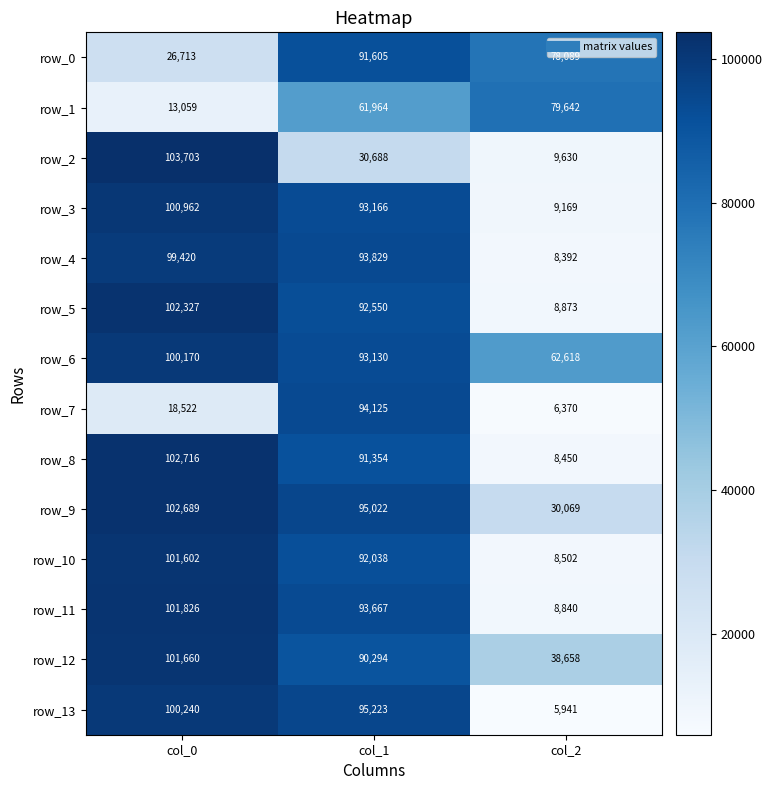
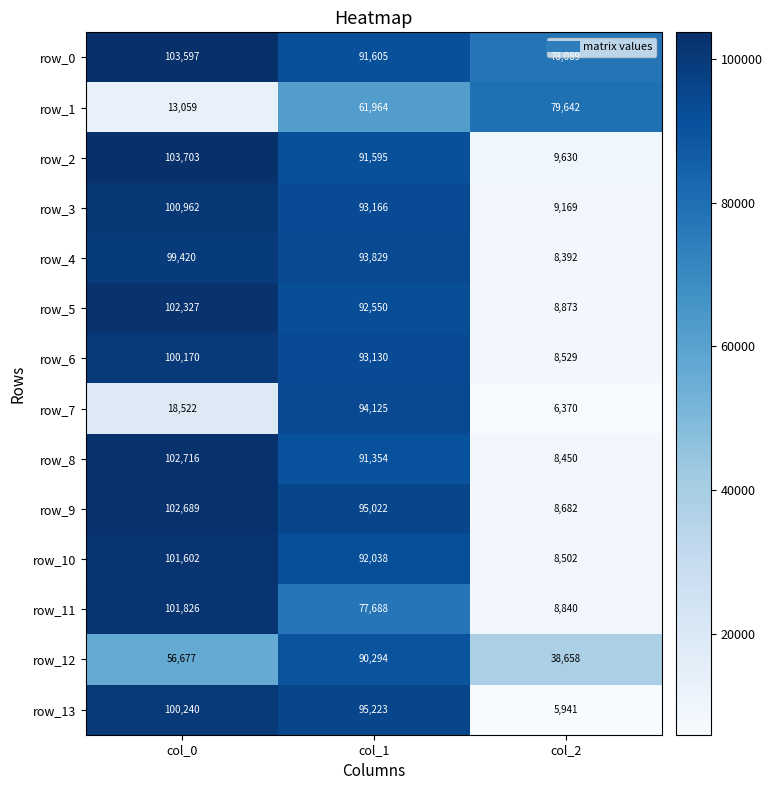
  {
    "row_0": {
-     "col_0": "26,713",
+     "col_0": "103,597",
      "col_1": "91,605"
    },
    "row_1": {
      "col_0": "13,059",
      "col_1": "61,964",
      "col_2": "79,642"
    },
    "row_2": {
      "col_0": "103,703",
-     "col_1": "30,688",
+     "col_1": "91,595",
      "col_2": "9,630"
    },
    "row_3": {
      "col_0": "100,962",
      "col_1": "93,166",
      "col_2": "9,169"
    },
    "row_4": {
      "col_0": "99,420",
      "col_1": "93,829",
      "col_2": "8,392"
    },
    "row_5": {
      "col_0": "102,327",
      "col_1": "92,550",
      "col_2": "8,873"
    },
    "row_6": {
      "col_0": "100,170",
      "col_1": "93,130",
-     "col_2": "62,618"
+     "col_2": "8,529"
    },
    "row_7": {
      "col_0": "18,522",
      "col_1": "94,125",
      "col_2": "6,370"
    },
    "row_8": {
      "col_0": "102,716",
      "col_1": "91,354",
      "col_2": "8,450"
    },
    "row_9": {
      "col_0": "102,689",
      "col_1": "95,022",
-     "col_2": "30,069"
+     "col_2": "8,682"
    },
    "row_10": {
      "col_0": "101,602",
      "col_1": "92,038",
      "col_2": "8,502"
    },
    "row_11": {
      "col_0": "101,826",
-     "col_1": "93,667",
+     "col_1": "77,688",
      "col_2": "8,840"
    },
    "row_12": {
-     "col_0": "101,660",
+     "col_0": "56,677",
      "col_1": "90,294",
      "col_2": "38,658"
    },
    "row_13": {
      "col_0": "100,240",
      "col_1": "95,223",
      "col_2": "5,941"
    }
  }
